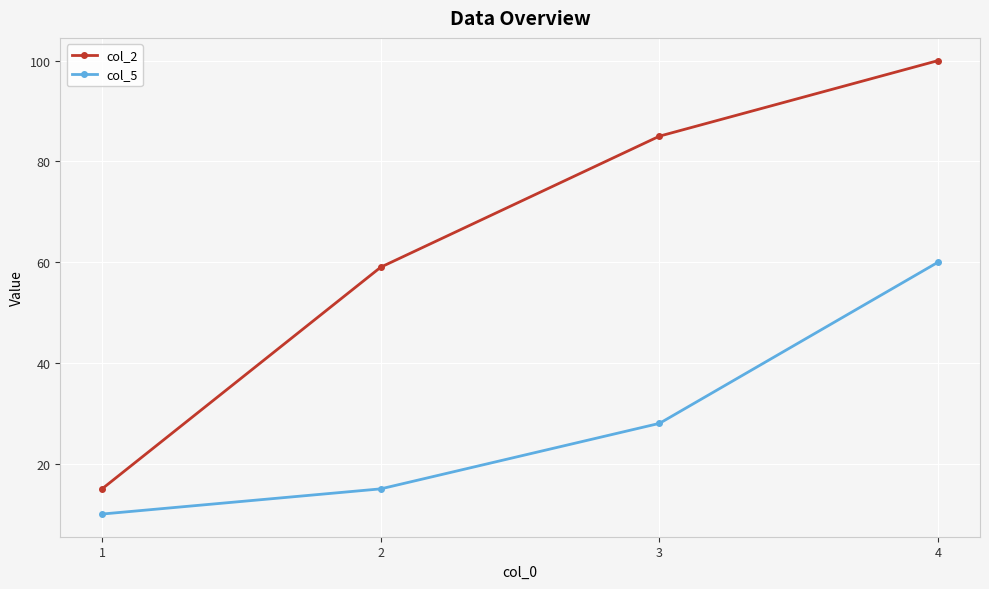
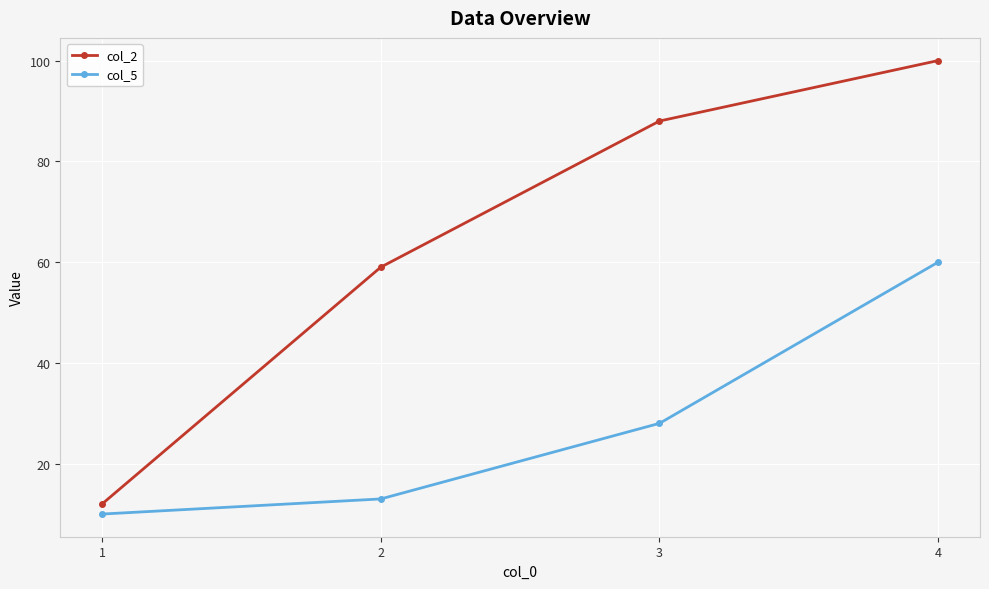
  {
    "col_2": {
-     "1": 15,
+     "1": 12,
      "2": 59,
-     "3": 85,
+     "3": 88,
      "4": 100
    },
    "col_5": {
      "1": 10,
-     "2": 15,
+     "2": 13,
      "3": 28,
      "4": 60
    }
  }
